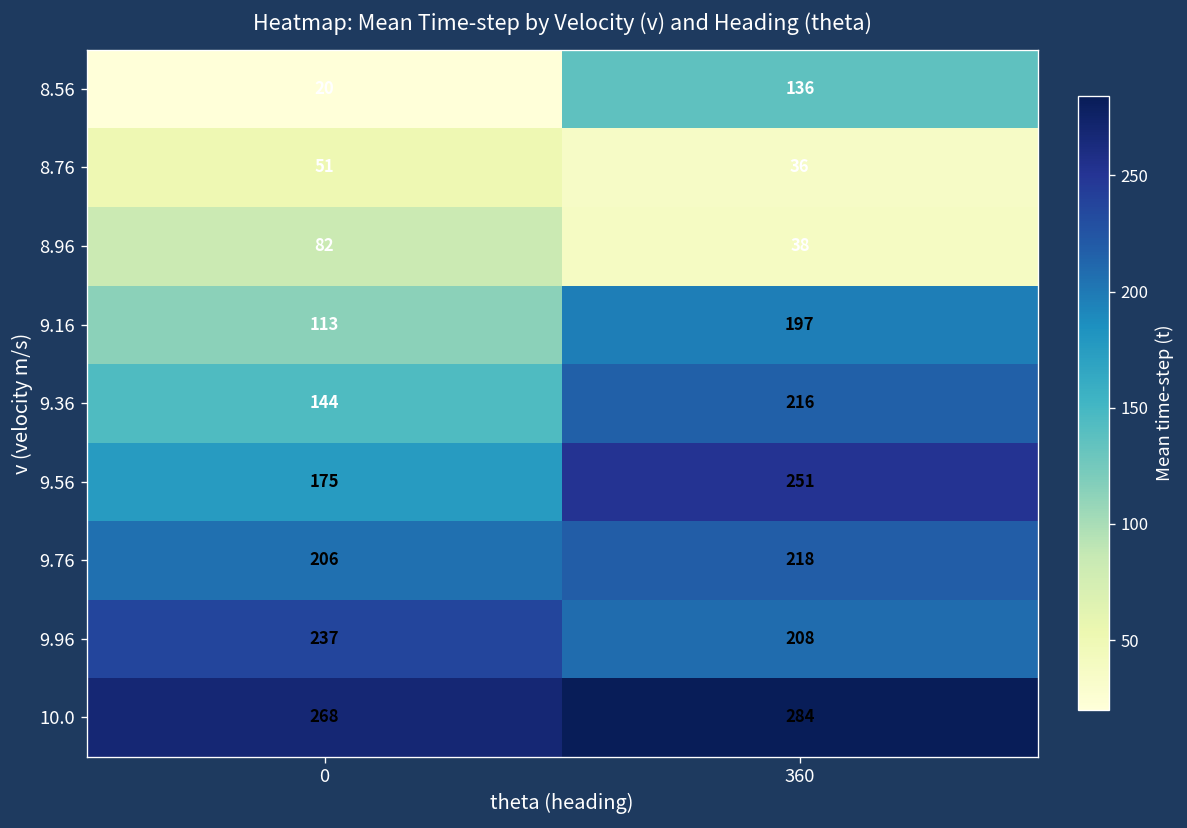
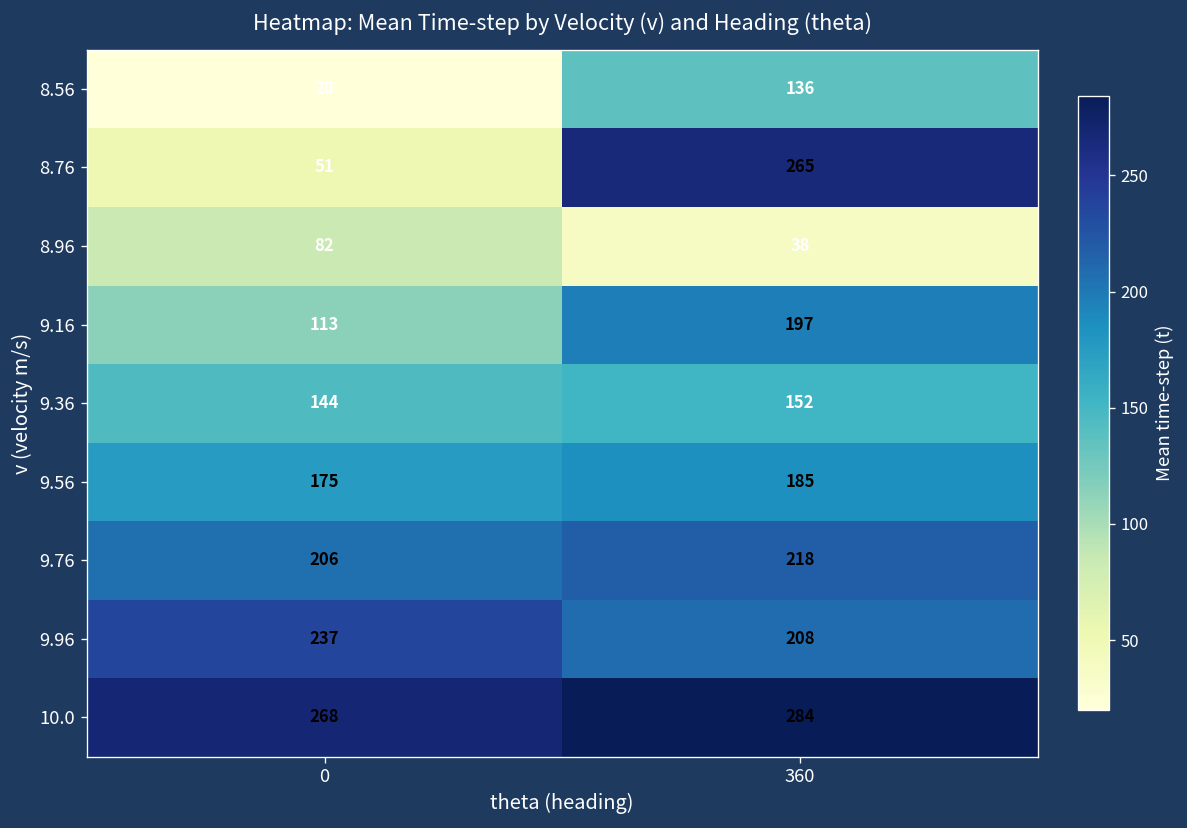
  {
    "8.56": {
      "360": 136
    },
    "8.76": {
      "0": 51,
-     "360": 36
+     "360": 265
    },
    "8.96": {
      "0": 82,
      "360": 38
    },
    "9.16": {
      "0": 113,
      "360": 197
    },
    "9.36": {
      "0": 144,
-     "360": 216
+     "360": 152
    },
    "9.56": {
      "0": 175,
-     "360": 251
+     "360": 185
    },
    "9.76": {
      "0": 206,
      "360": 218
    },
    "9.96": {
      "0": 237,
      "360": 208
    },
    "10.0": {
      "0": 268,
      "360": 284
    }
  }
